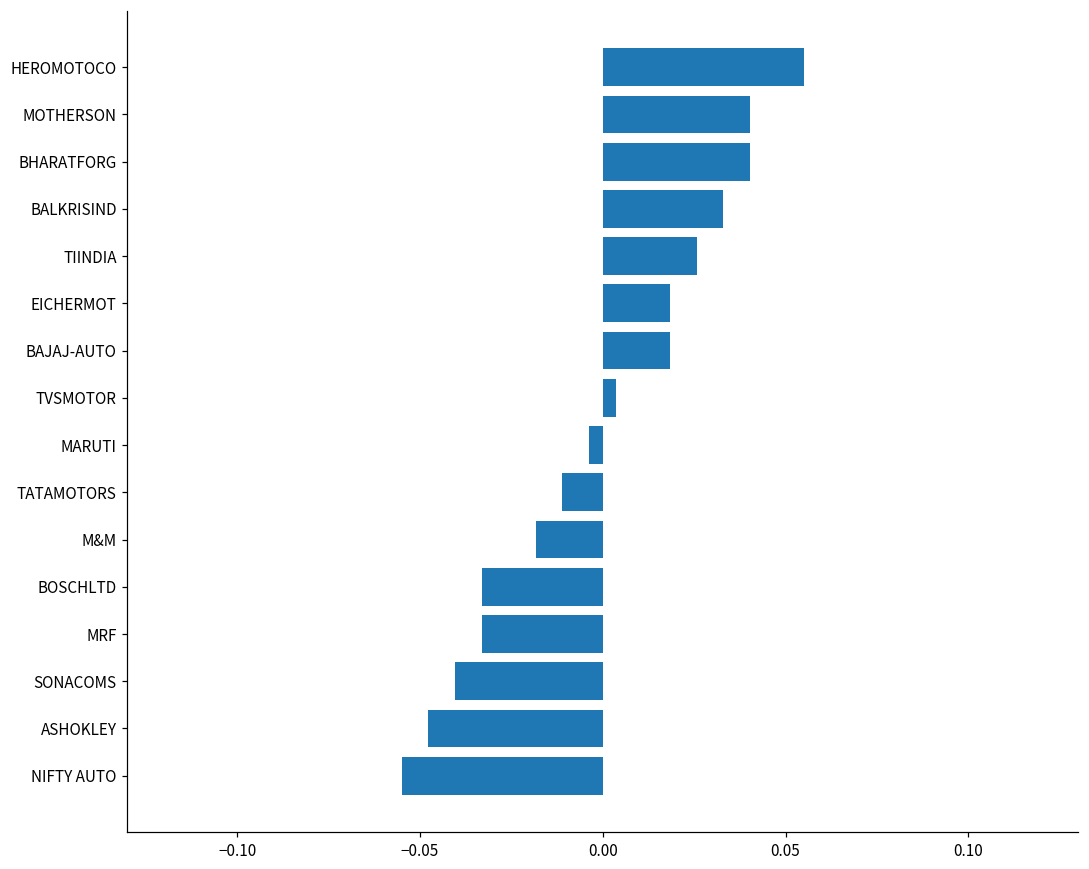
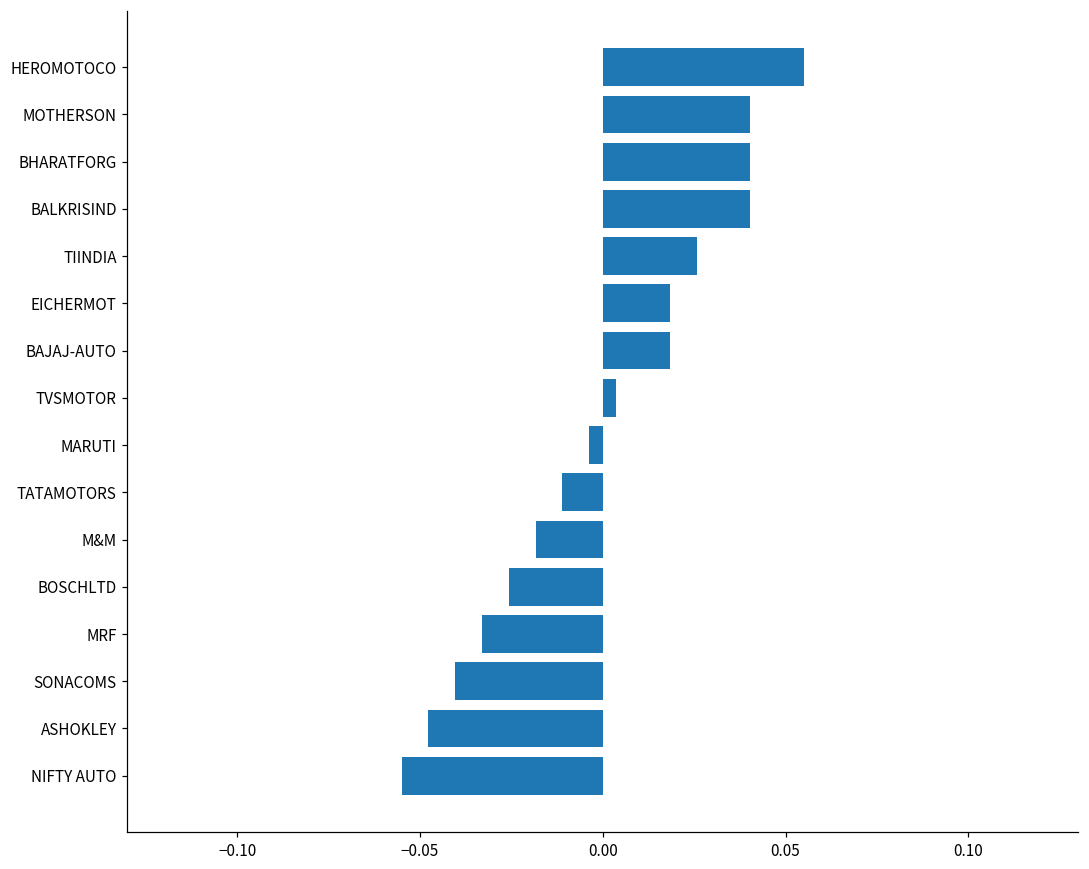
  {
    "HEROMOTOCO": 0.055,
    "MOTHERSON": 0.040,
    "BHARATFORG": 0.040,
-   "BALKRISIND": 0.033,
+   "BALKRISIND": 0.040,
    "TIINDIA": 0.026,
    "EICHERMOT": 0.018,
    "BAJAJ-AUTO": 0.018,
    "TVSMOTOR": 0.004,
    "MARUTI": -0.004,
    "TATAMOTORS": -0.011,
    "M&M": -0.018,
-   "BOSCHLTD": -0.033,
+   "BOSCHLTD": -0.026,
    "MRF": -0.033,
    "SONACOMS": -0.040,
    "ASHOKLEY": -0.048,
    "NIFTY AUTO": -0.055
  }
